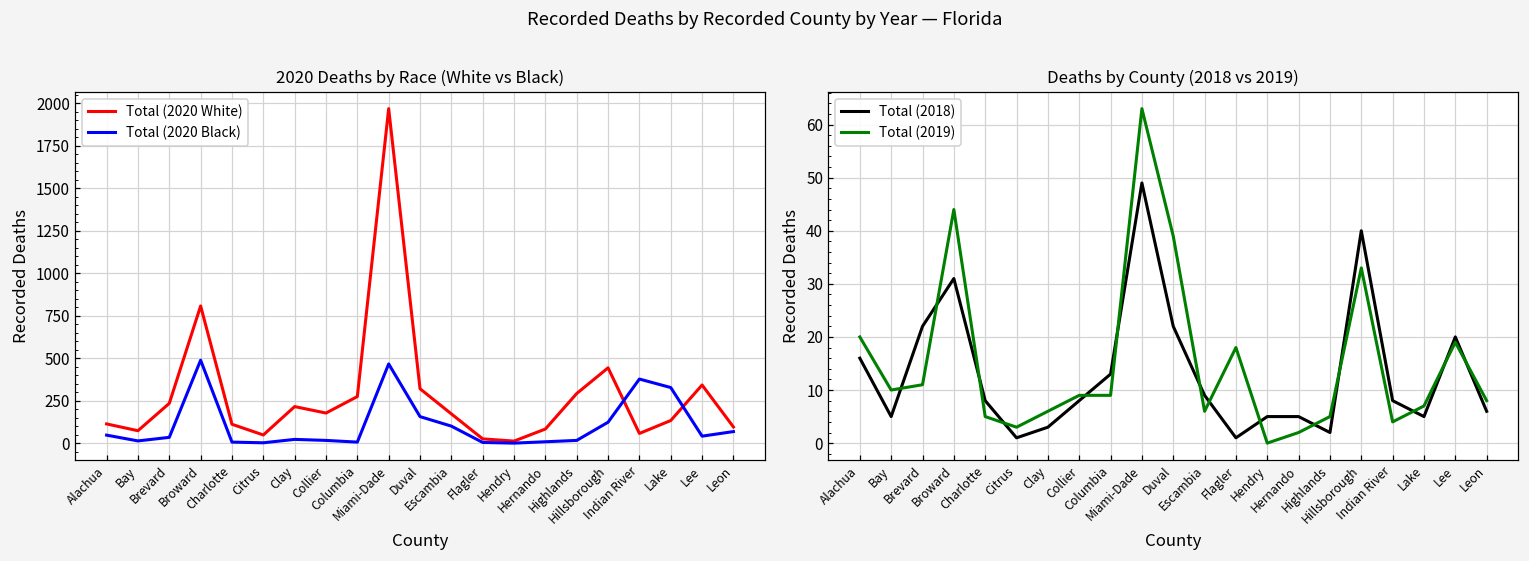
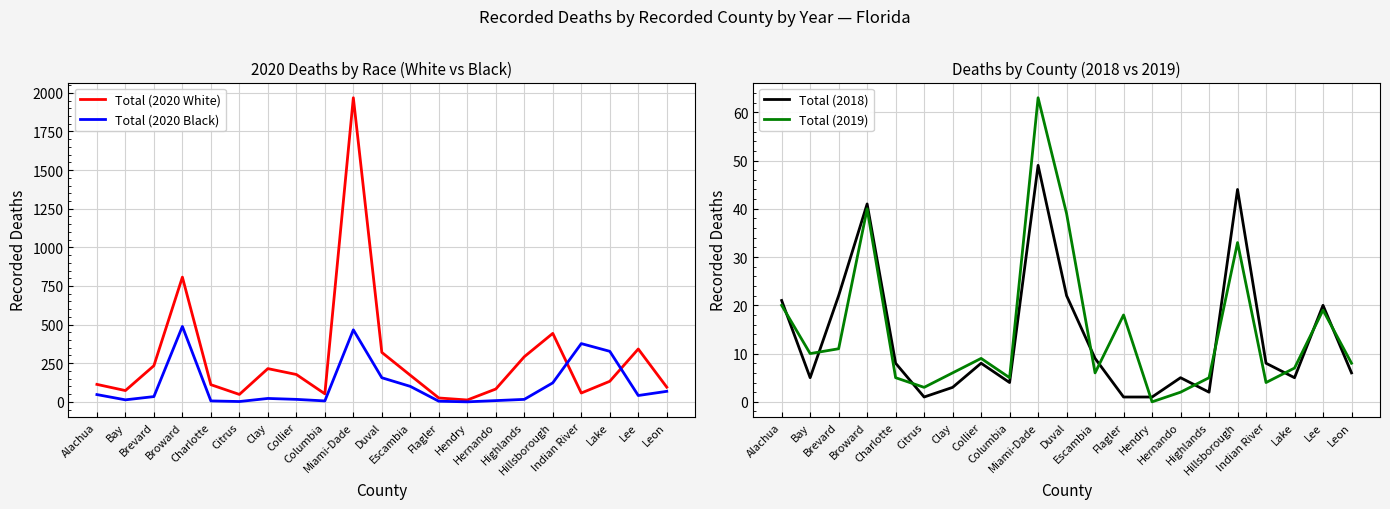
  {
    "2020 Deaths by Race (White vs Black)": {
      "Total (2020 White)": {
        "Alachua": 110,
        "Bay": 70,
        "Brevard": 230,
        "Broward": 810,
        "Charlotte": 110,
        "Citrus": 50,
        "Clay": 220,
        "Collier": 180,
-       "Columbia": 270,
+       "Columbia": 50,
        "Miami-Dade": 1970,
        "Duval": 320,
        "Escambia": 170,
        "Flagler": 30,
        "Hernando": 80,
        "Highlands": 290,
        "Hillsborough": 440,
        "Indian River": 60,
        "Lake": 130,
        "Lee": 340,
        "Leon": 100
      },
      "Total (2020 Black)": {
        "Alachua": 50,
        "Bay": 10,
        "Brevard": 30,
        "Broward": 490,
        "Charlotte": 10,
        "Citrus": 0,
        "Clay": 20,
        "Collier": 20,
        "Columbia": 10,
        "Miami-Dade": 470,
        "Duval": 160,
        "Escambia": 100,
        "Flagler": 0,
        "Hernando": 10,
        "Highlands": 20,
        "Hillsborough": 120,
        "Indian River": 380,
        "Lake": 330,
        "Lee": 40,
        "Leon": 70
      }
    },
    "Deaths by County (2018 vs 2019)": {
      "Total (2018)": {
-       "Alachua": 16,
+       "Alachua": 21,
        "Bay": 5,
        "Brevard": 22,
-       "Broward": 31,
+       "Broward": 41,
        "Charlotte": 8,
        "Citrus": 1,
        "Clay": 3,
        "Collier": 8,
-       "Columbia": 13,
+       "Columbia": 4,
        "Miami-Dade": 49,
        "Duval": 22,
        "Escambia": 9,
        "Flagler": 1,
-       "Hendry": 5,
+       "Hendry": 1,
        "Hernando": 5,
        "Highlands": 2,
-       "Hillsborough": 40,
+       "Hillsborough": 44,
        "Indian River": 8,
        "Lake": 5,
        "Lee": 20,
        "Leon": 6
      },
      "Total (2019)": {
        "Alachua": 20,
        "Bay": 10,
        "Brevard": 11,
-       "Broward": 44,
+       "Broward": 40,
        "Charlotte": 5,
        "Citrus": 3,
        "Clay": 6,
        "Collier": 9,
-       "Columbia": 9,
+       "Columbia": 5,
        "Miami-Dade": 63,
        "Duval": 39,
        "Escambia": 6,
        "Flagler": 18,
        "Hendry": 0,
        "Hernando": 2,
        "Highlands": 5,
        "Hillsborough": 33,
        "Indian River": 4,
        "Lake": 7,
        "Lee": 19,
        "Leon": 8
      }
    }
  }
